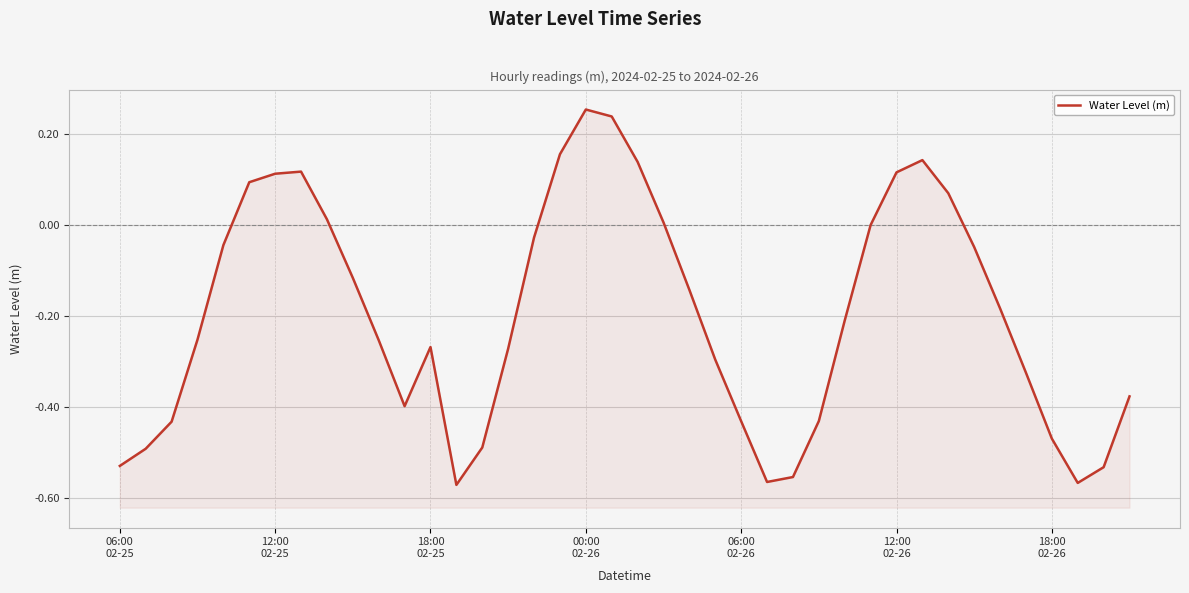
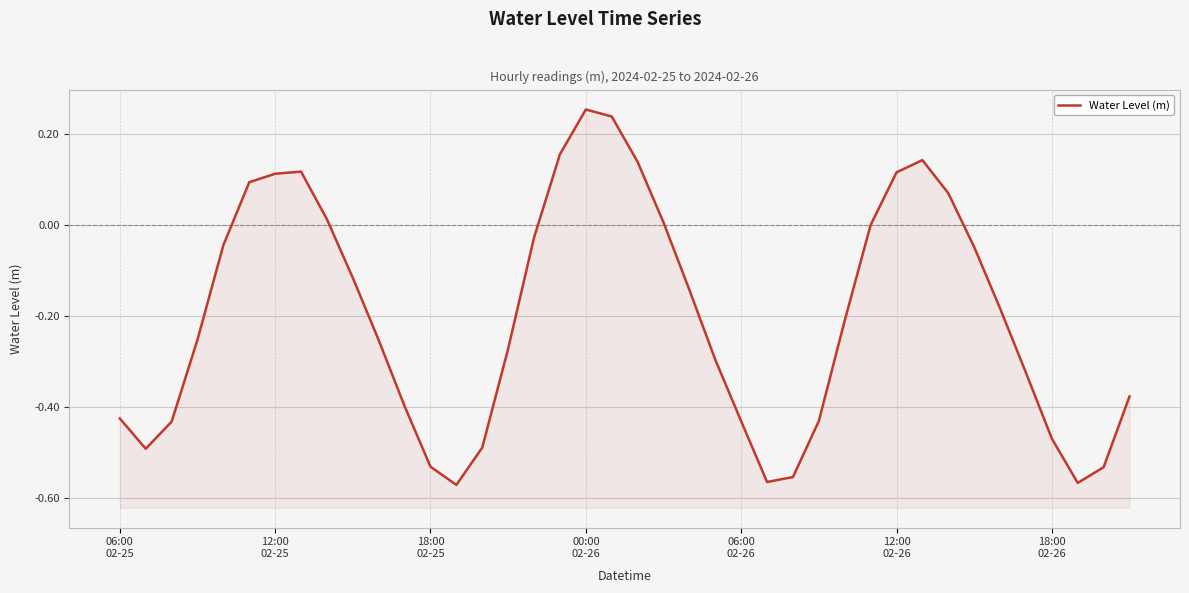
  {
-   "06:00 02-25": -0.53,
+   "06:00 02-25": -0.43,
    "12:00 02-25": 0.11,
-   "18:00 02-25": -0.27,
+   "18:00 02-25": -0.53,
    "00:00 02-26": 0.25,
    "06:00 02-26": -0.43,
    "12:00 02-26": 0.12,
    "18:00 02-26": -0.47
  }
